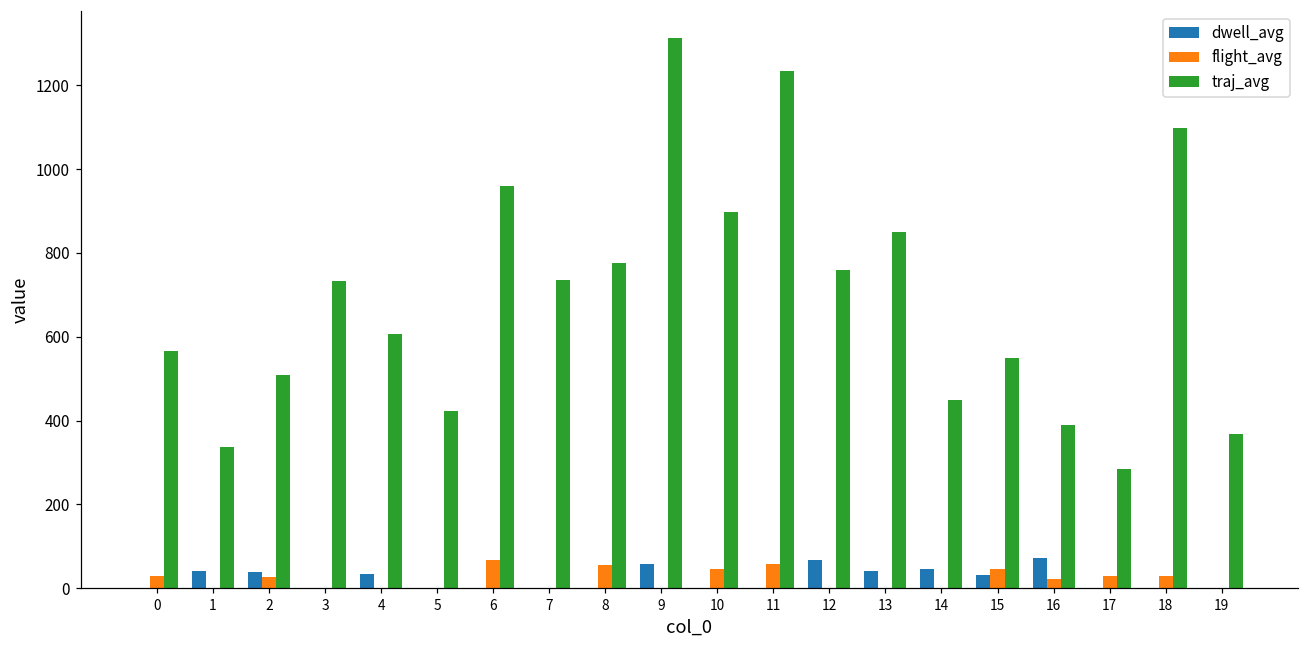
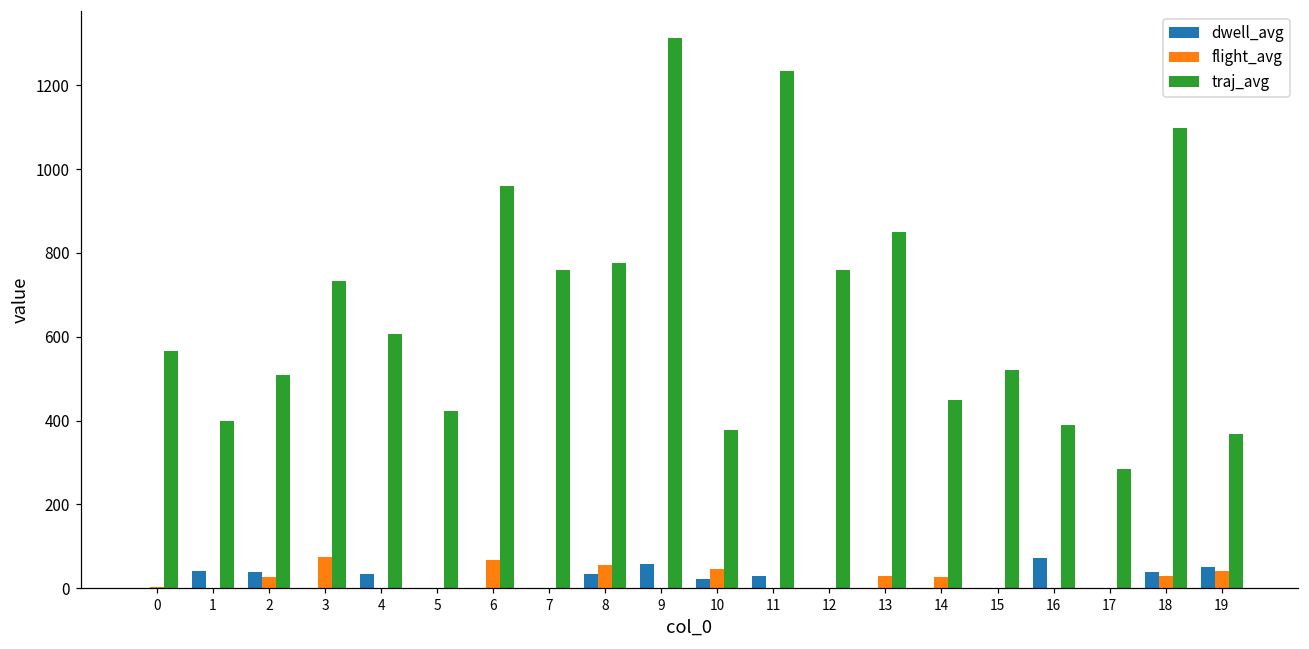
  {
    "dwell_avg": {
      "1": 40,
      "2": 40,
      "4": 30,
-     "8": 0,
+     "8": 30,
      "9": 60,
-     "10": 0,
-     "11": 0,
-     "12": 70,
-     "13": 40,
-     "14": 50,
-     "15": 30,
+     "10": 20,
+     "11": 30,
+     "12": 0,
+     "13": 0,
+     "14": 0,
+     "15": 0,
      "16": 70,
-     "18": 0,
-     "19": 0
+     "18": 40,
+     "19": 50
    },
    "flight_avg": {
-     "0": 30,
+     "0": 0,
      "2": 30,
-     "3": 0,
+     "3": 70,
      "6": 70,
      "8": 50,
      "10": 50,
-     "11": 60,
-     "13": 0,
-     "14": 0,
-     "15": 50,
-     "16": 20,
-     "17": 30,
+     "11": 0,
+     "13": 30,
+     "14": 30,
+     "15": 0,
+     "16": 0,
+     "17": 0,
      "18": 30,
-     "19": 0
+     "19": 40
    },
    "traj_avg": {
      "0": 570,
-     "1": 340,
+     "1": 400,
      "2": 510,
      "3": 730,
      "4": 610,
      "5": 420,
      "6": 960,
-     "7": 740,
+     "7": 760,
      "8": 780,
      "9": 1310,
-     "10": 900,
+     "10": 380,
      "11": 1230,
      "12": 760,
      "13": 850,
      "14": 450,
-     "15": 550,
+     "15": 520,
      "16": 390,
      "17": 290,
      "18": 1100,
      "19": 370
    }
  }
